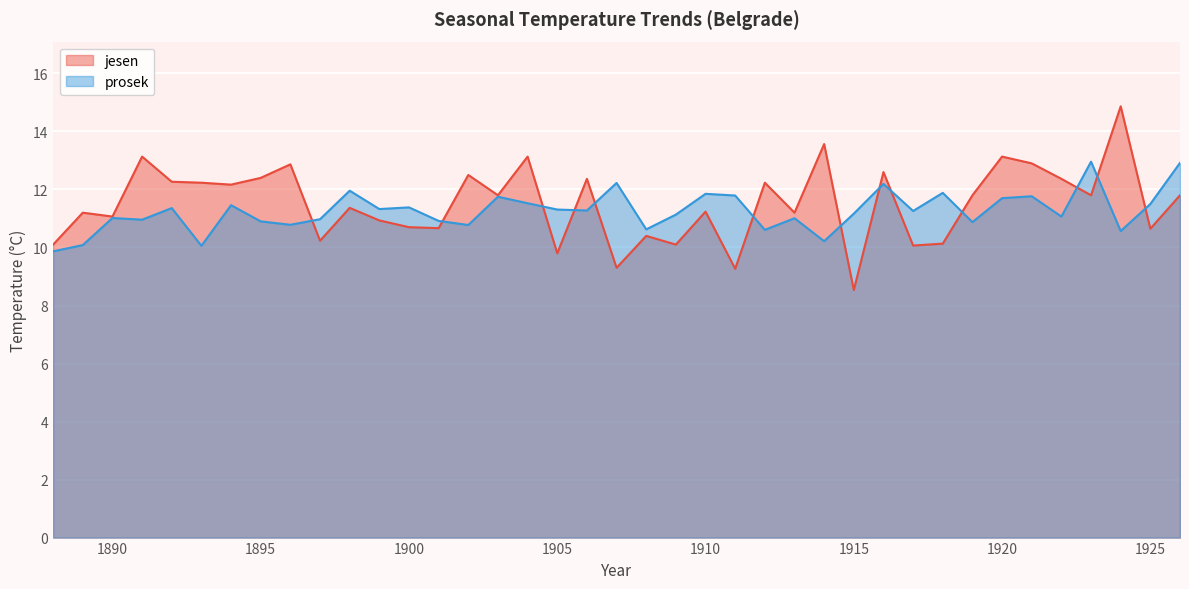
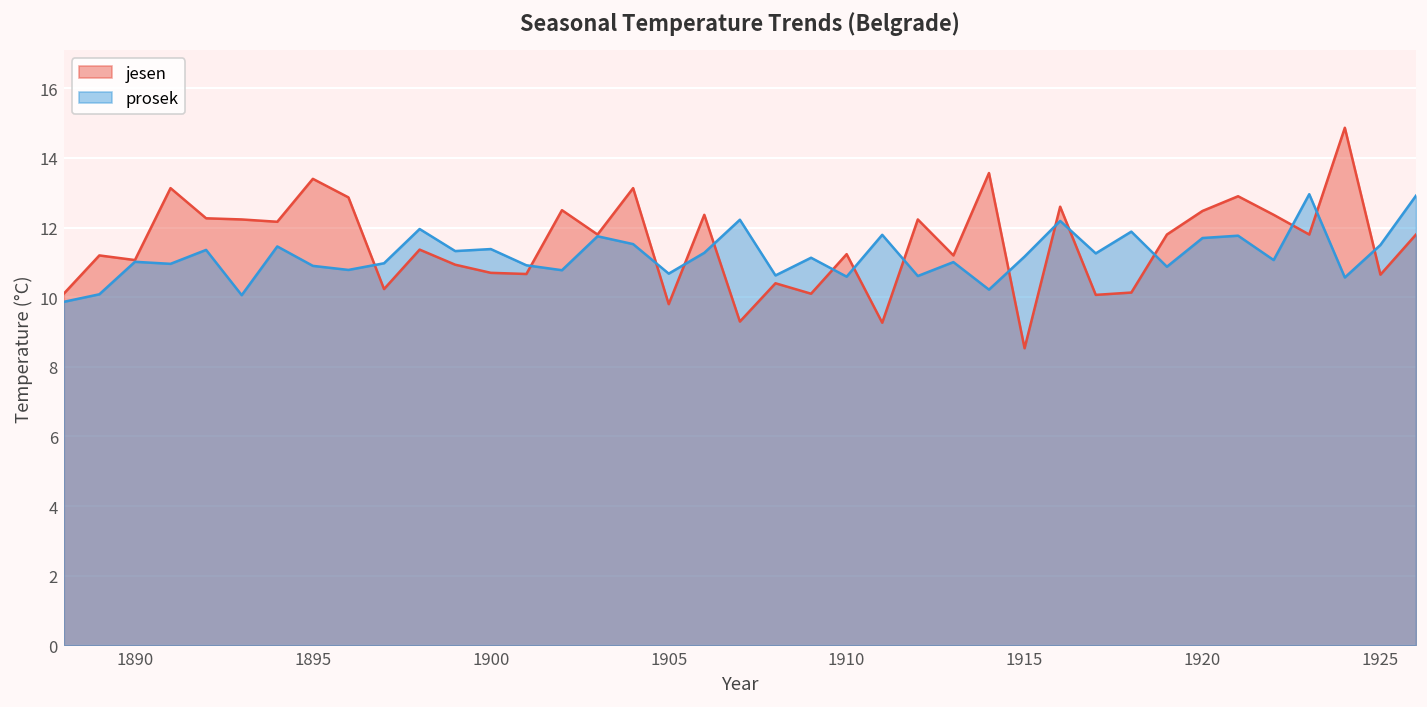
  {
    "jesen": {
-     "1895": 12.4,
+     "1895": 13.4,
      "1900": 10.7,
      "1905": 9.8,
      "1910": 11.2,
      "1915": 8.5,
-     "1920": 13.1,
+     "1920": 12.5,
      "1925": 10.6
    },
    "prosek": {
      "1895": 10.9,
      "1900": 11.4,
-     "1905": 11.3,
-     "1910": 11.9,
+     "1905": 10.7,
+     "1910": 10.6,
      "1915": 11.2,
      "1920": 11.7,
      "1925": 11.5
    }
  }
